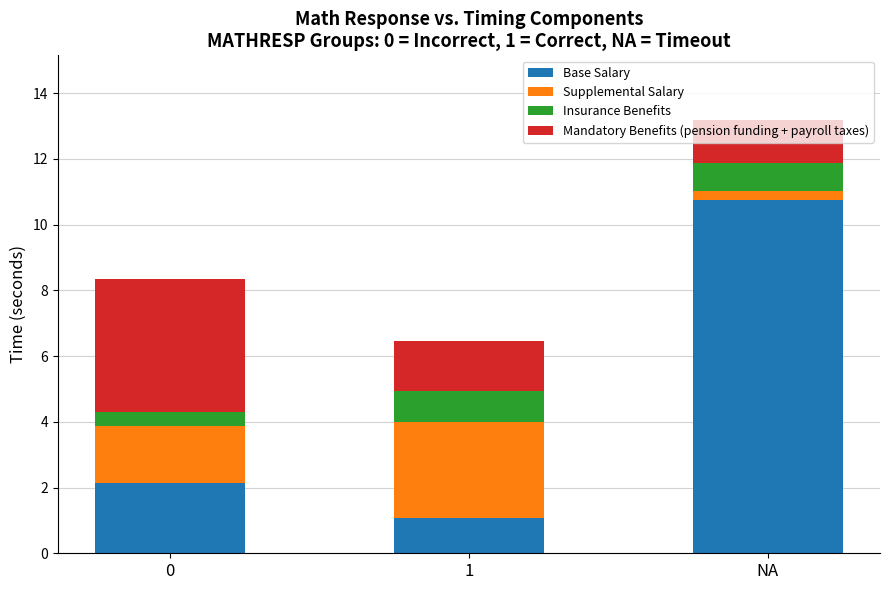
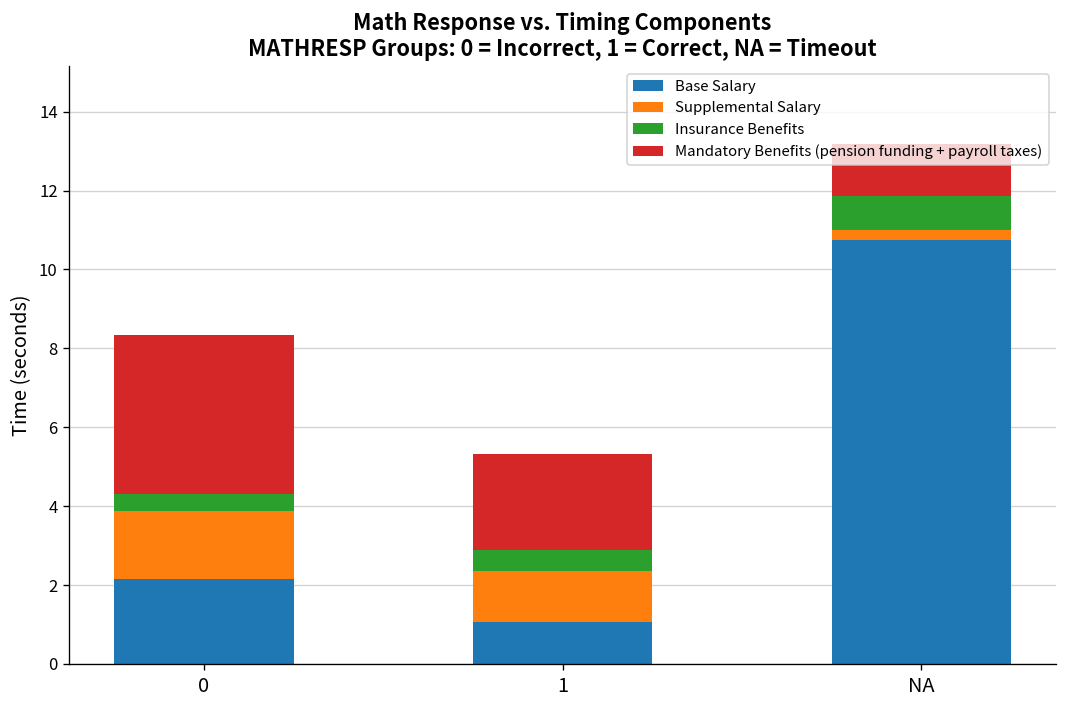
  {
    "Base Salary": {
      "0": 2.1,
      "1": 1.1,
      "NA": 10.7
    },
    "Supplemental Salary": {
      "0": 1.7,
-     "1": 2.9,
+     "1": 1.3,
      "NA": 0.3
    },
    "Insurance Benefits": {
      "0": 0.4,
-     "1": 0.9,
+     "1": 0.5,
      "NA": 0.8
    },
    "Mandatory Benefits (pension funding + payroll taxes)": {
      "0": 4.0,
-     "1": 1.5
+     "1": 2.4
    }
  }
